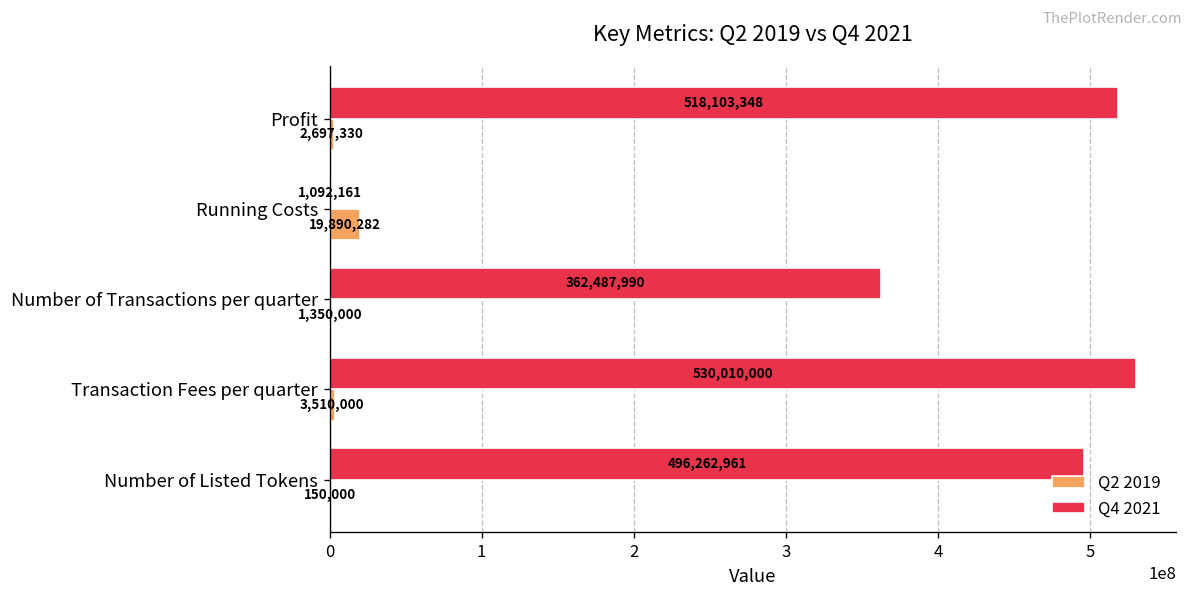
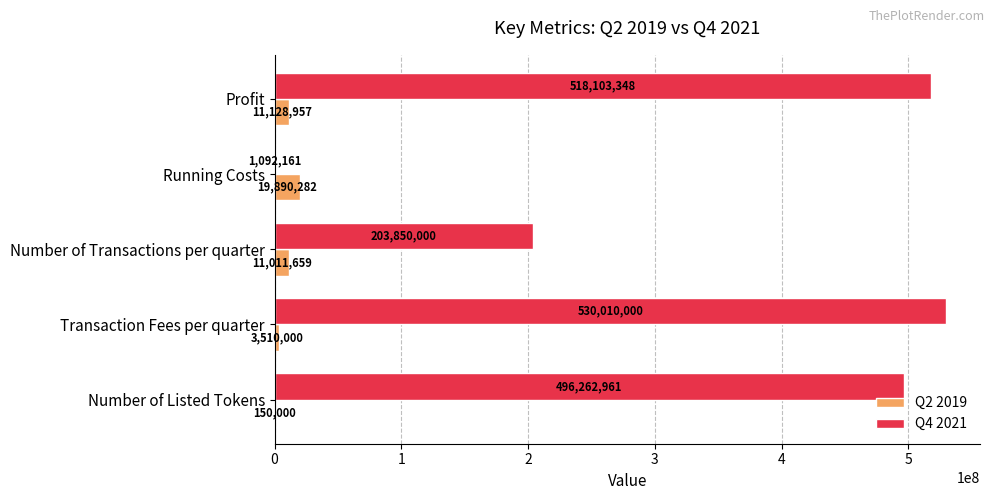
  {
    "Q2 2019": {
-     "Profit": "2,697,330",
+     "Profit": "11,128,957",
      "Running Costs": "19,890,282",
-     "Number of Transactions per quarter": "1,350,000",
+     "Number of Transactions per quarter": "11,011,659",
      "Transaction Fees per quarter": "3,510,000",
      "Number of Listed Tokens": "150,000"
    },
    "Q4 2021": {
      "Profit": "518,103,348",
      "Running Costs": "1,092,161",
-     "Number of Transactions per quarter": "362,487,990",
+     "Number of Transactions per quarter": "203,850,000",
      "Transaction Fees per quarter": "530,010,000",
      "Number of Listed Tokens": "496,262,961"
    }
  }
